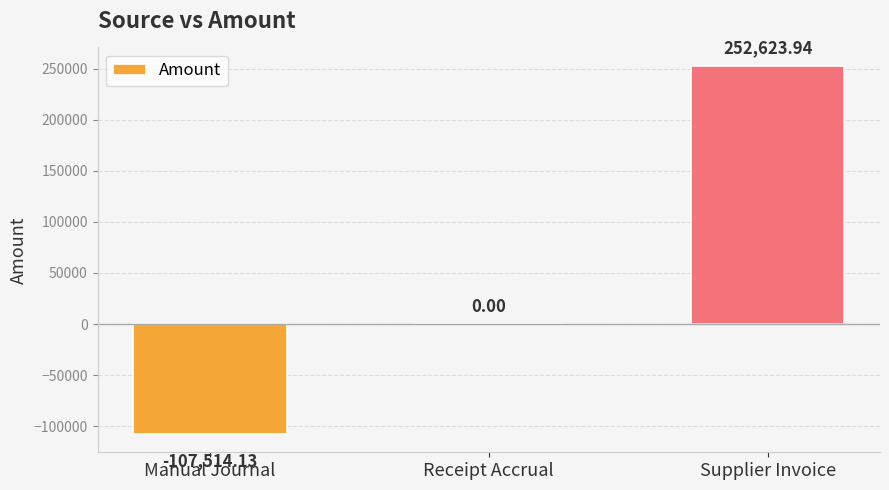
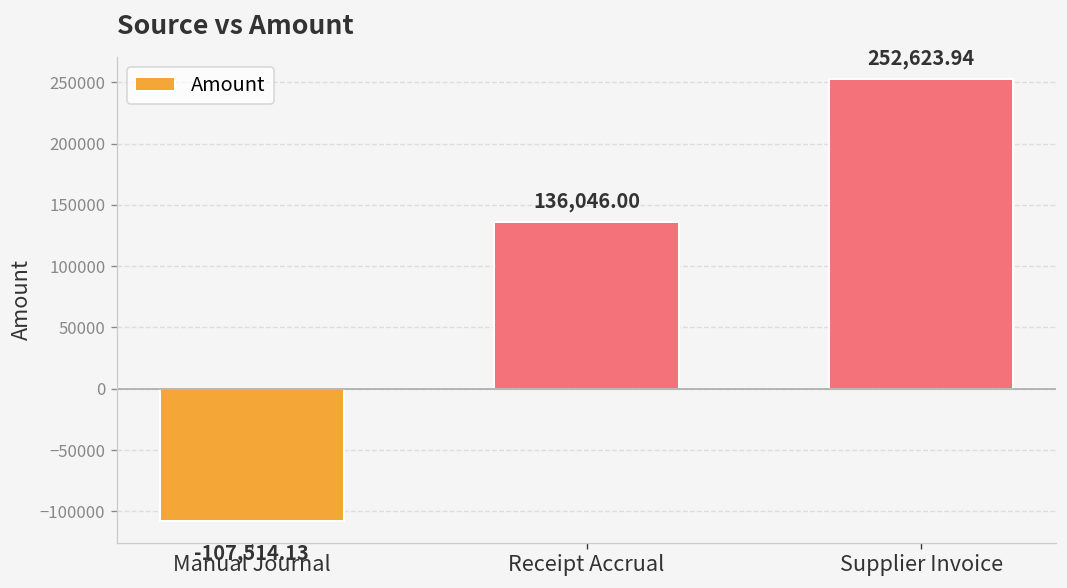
  {
    "Manual Journal": "-107,514.13",
-   "Receipt Accrual": "0.00",
+   "Receipt Accrual": "136,046.00",
    "Supplier Invoice": "252,623.94"
  }
